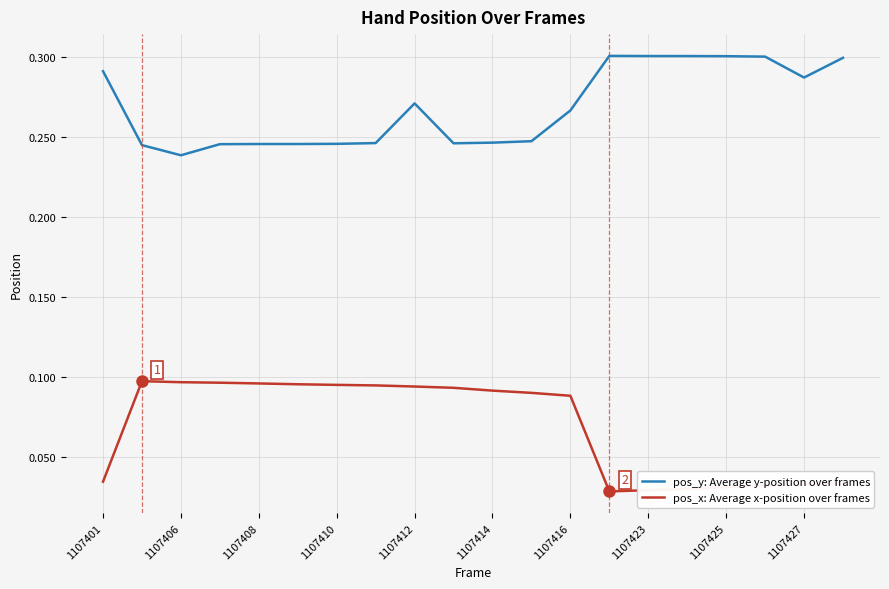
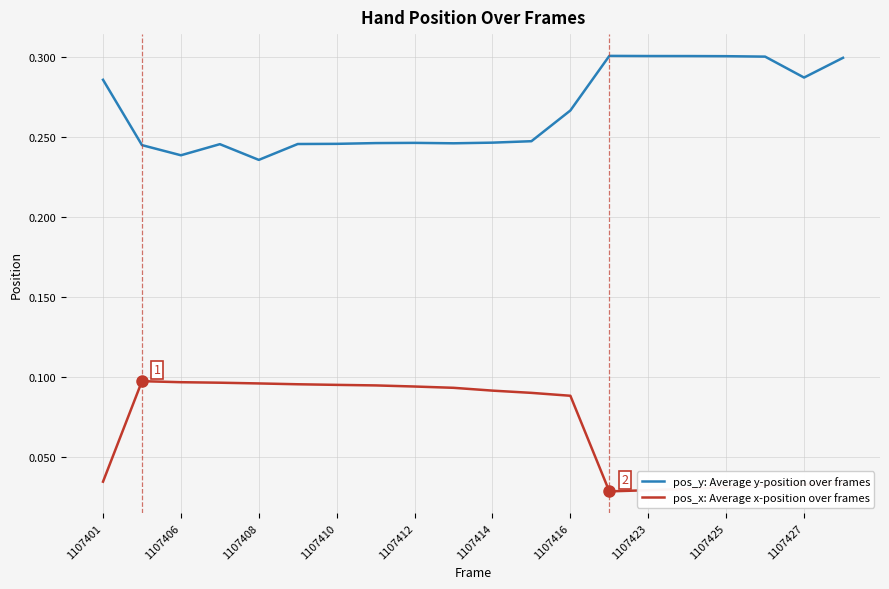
  {
    "pos_y: Average y-position over frames": {
-     "1107401": 0.291,
+     "1107401": 0.286,
      "1107406": 0.239,
-     "1107408": 0.246,
+     "1107408": 0.236,
      "1107410": 0.246,
-     "1107412": 0.271,
+     "1107412": 0.246,
      "1107414": 0.247,
      "1107416": 0.267,
      "1107423": 0.301,
      "1107425": 0.301,
      "1107427": 0.287
    }
  }
